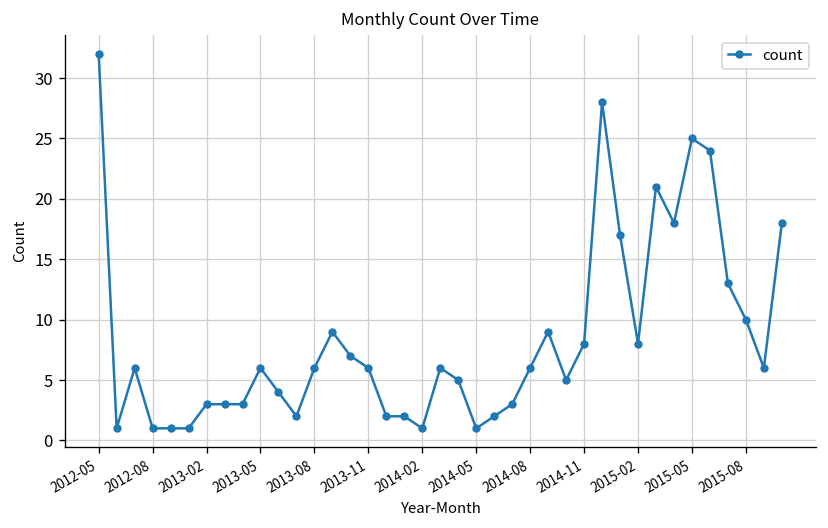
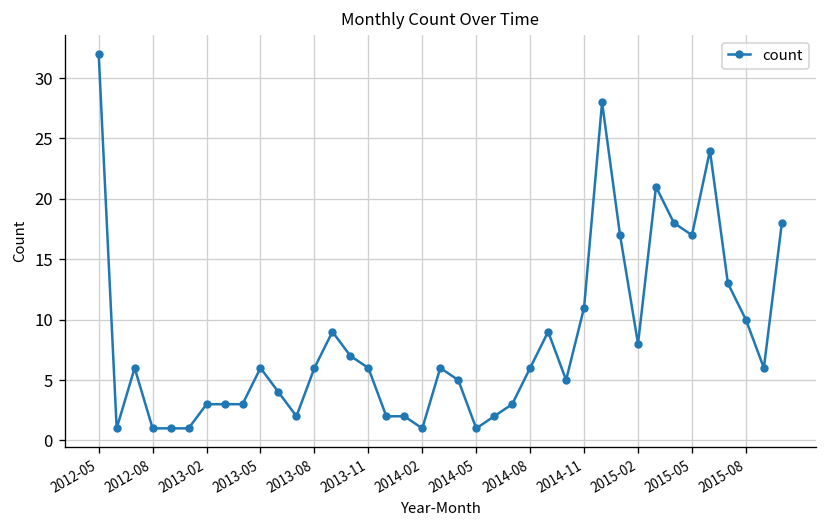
  {
    "2012-05": 32,
    "2012-08": 1,
    "2013-02": 3,
    "2013-05": 6,
    "2013-08": 6,
    "2013-11": 6,
    "2014-02": 1,
    "2014-05": 1,
    "2014-08": 6,
-   "2014-11": 8,
+   "2014-11": 11,
    "2015-02": 8,
-   "2015-05": 25,
+   "2015-05": 17,
    "2015-08": 10
  }
